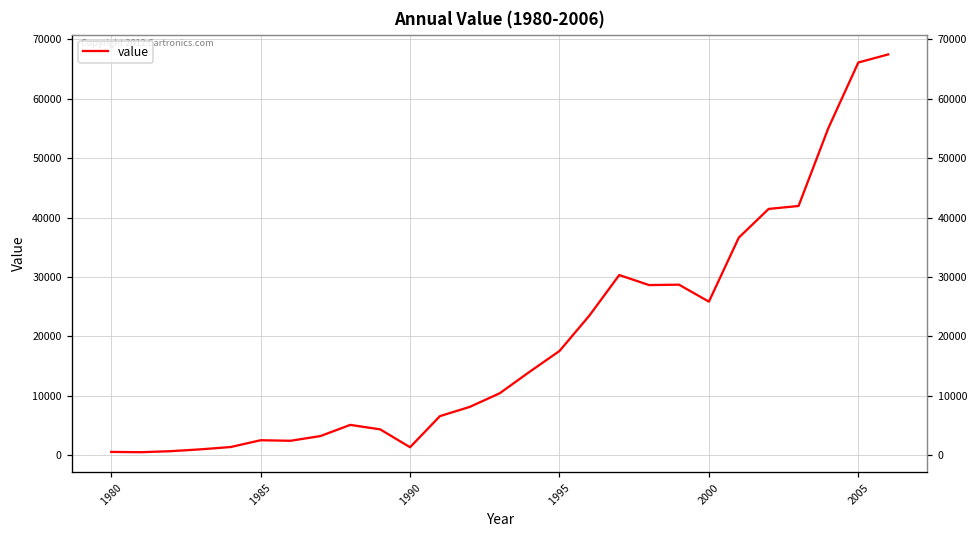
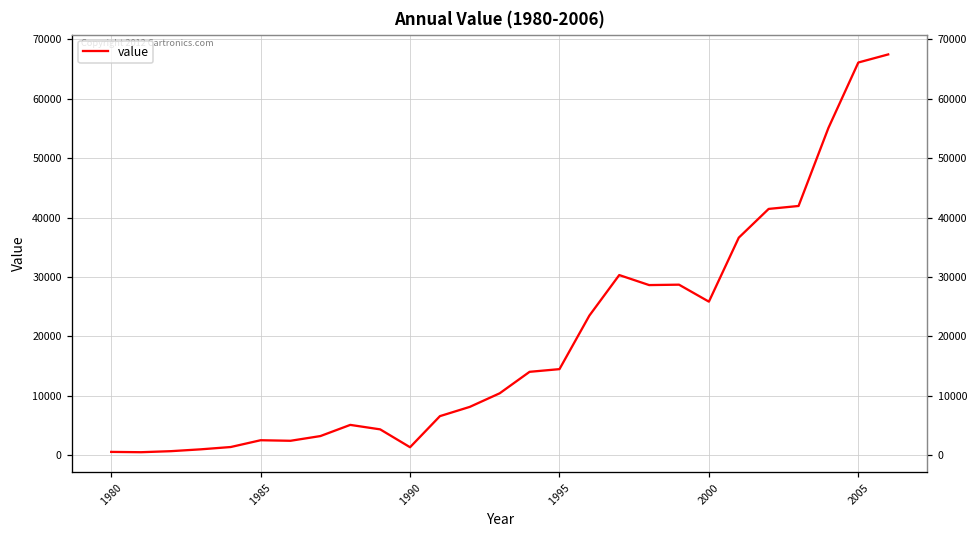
  {
    "1980": 1000,
    "1985": 3000,
    "1990": 1000,
-   "1995": 18000,
+   "1995": 15000,
    "2000": 26000,
    "2005": 66000
  }
